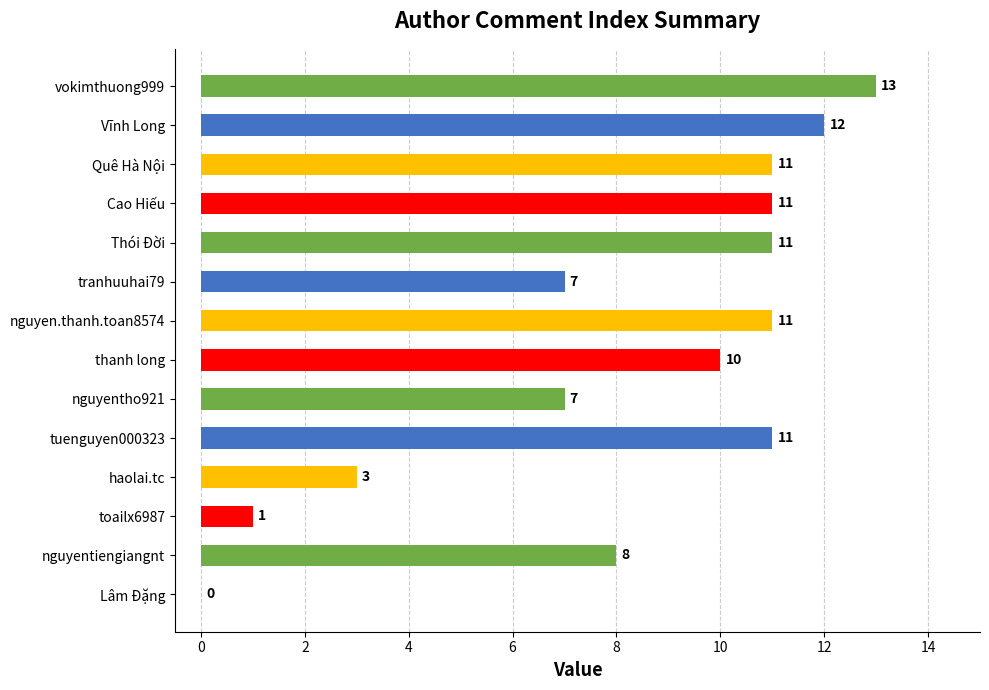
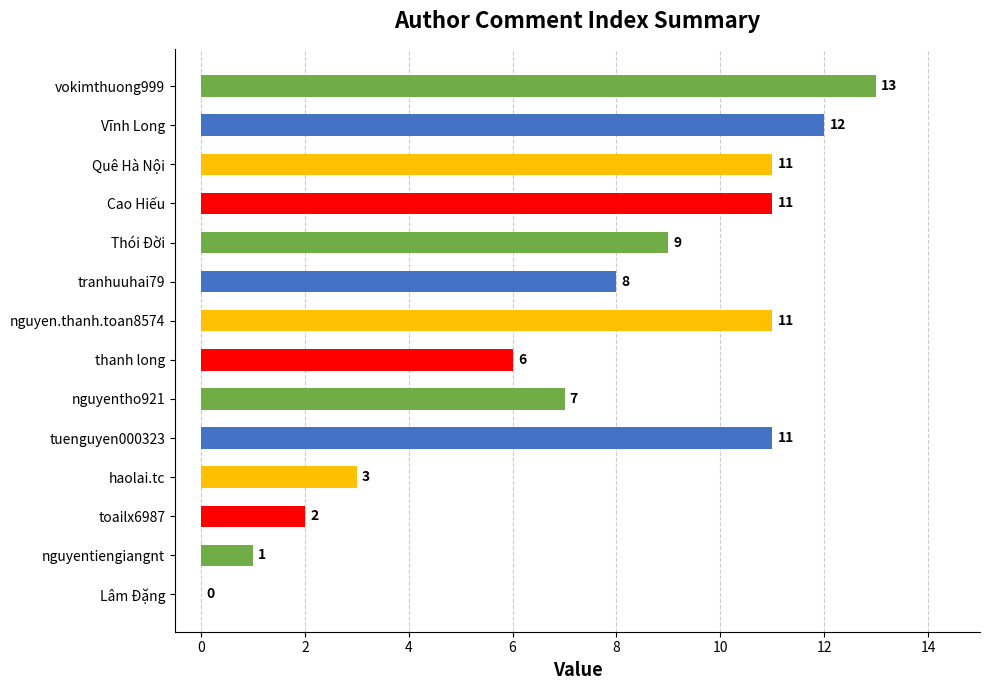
  {
    "vokimthuong999": 13,
    "Vĩnh Long": 12,
    "Quê Hà Nội": 11,
    "Cao Hiếu": 11,
-   "Thói Đời": 11,
-   "tranhuuhai79": 7,
+   "Thói Đời": 9,
+   "tranhuuhai79": 8,
    "nguyen.thanh.toan8574": 11,
-   "thanh long": 10,
+   "thanh long": 6,
    "nguyentho921": 7,
    "tuenguyen000323": 11,
    "haolai.tc": 3,
-   "toailx6987": 1,
-   "nguyentiengiangnt": 8,
+   "toailx6987": 2,
+   "nguyentiengiangnt": 1,
    "Lâm Đặng": 0
  }
